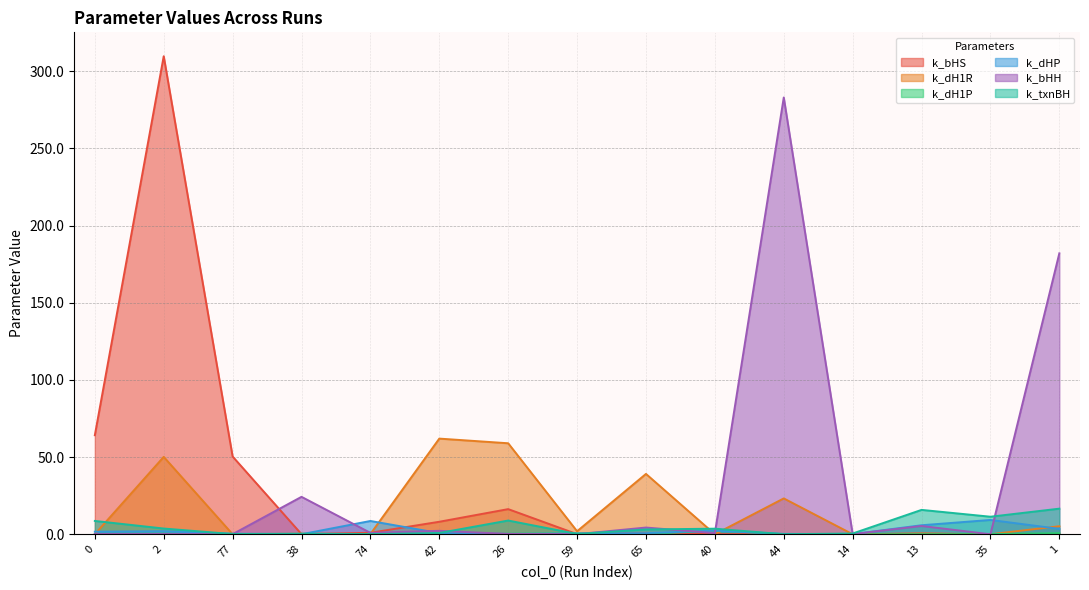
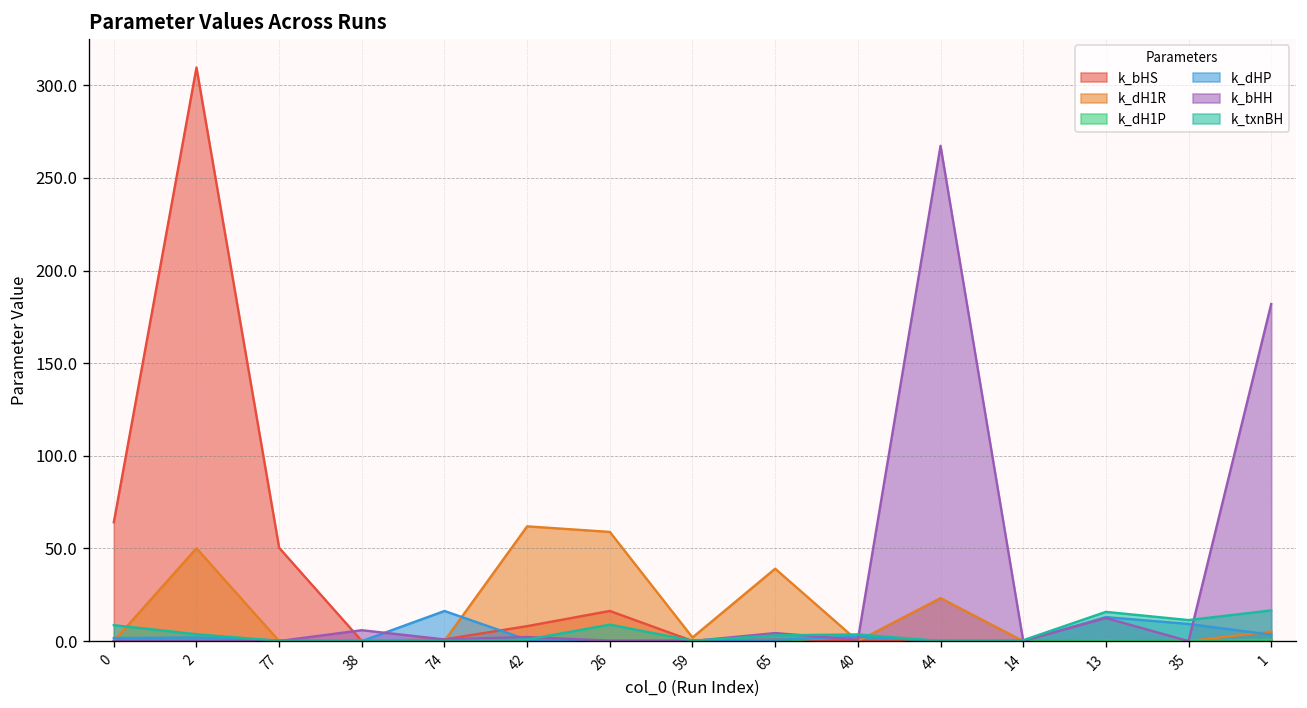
  {
    "k_dHP": {
      "2": 2,
-     "74": 9,
-     "13": 6,
+     "74": 16,
+     "13": 13,
      "35": 9,
      "1": 3
    },
    "k_bHH": {
-     "38": 24,
-     "44": 283,
-     "13": 5,
+     "38": 6,
+     "44": 267,
+     "13": 12,
      "1": 182
    }
  }
